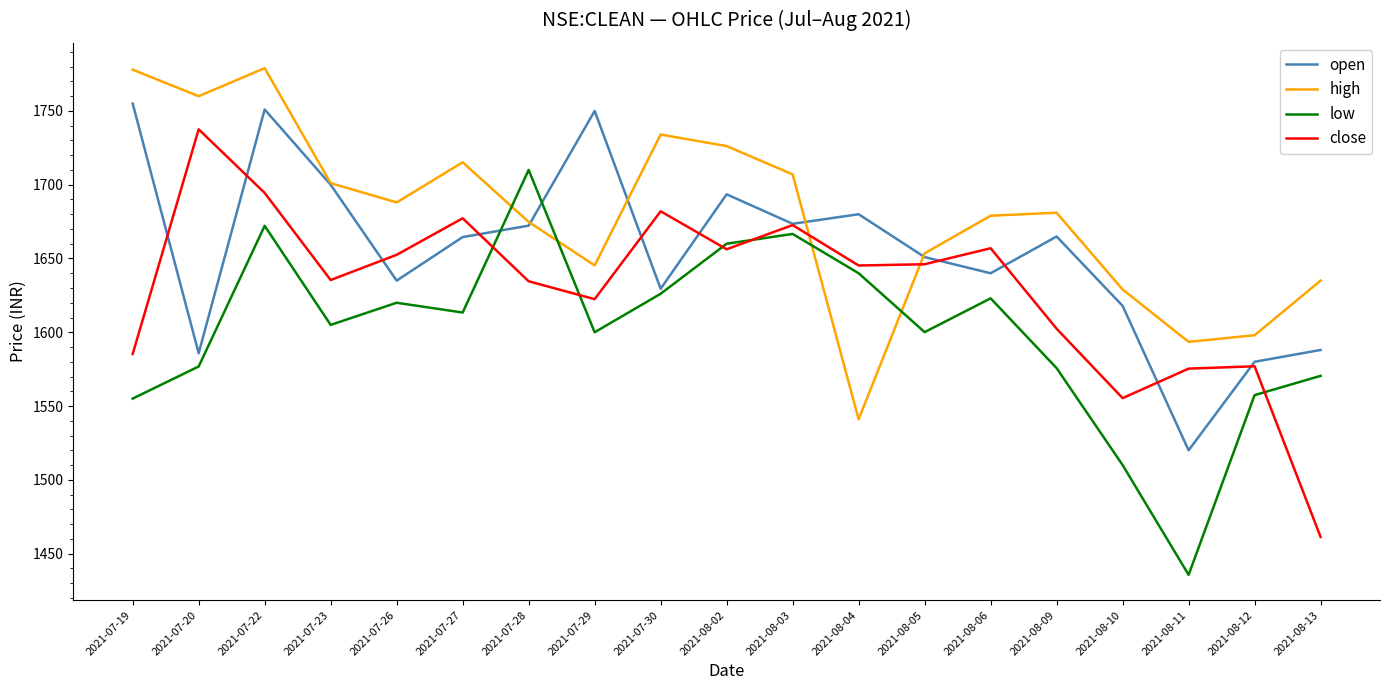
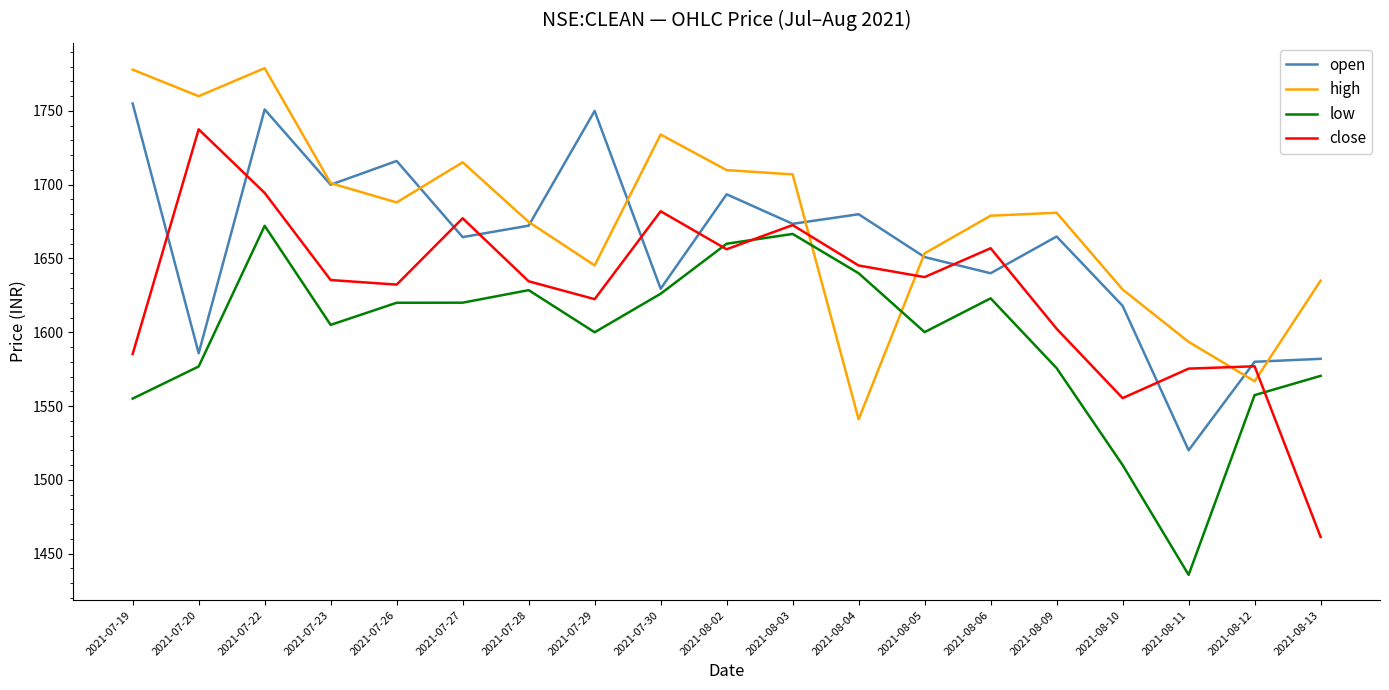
  {
    "open": {
      "2021-07-19": 1755,
      "2021-07-20": 1586,
      "2021-07-22": 1751,
-     "2021-07-26": 1635,
+     "2021-07-26": 1716,
      "2021-07-27": 1665,
      "2021-07-28": 1672,
      "2021-07-29": 1750,
      "2021-07-30": 1630,
      "2021-08-02": 1694,
      "2021-08-04": 1680,
      "2021-08-05": 1651,
      "2021-08-06": 1640,
      "2021-08-09": 1665,
      "2021-08-10": 1618,
      "2021-08-11": 1520,
      "2021-08-12": 1580,
-     "2021-08-13": 1588
+     "2021-08-13": 1582
    },
    "high": {
      "2021-07-19": 1778,
      "2021-07-20": 1760,
      "2021-07-22": 1779,
      "2021-07-26": 1688,
      "2021-07-27": 1715,
      "2021-07-28": 1675,
      "2021-07-29": 1645,
      "2021-07-30": 1734,
-     "2021-08-02": 1726,
+     "2021-08-02": 1710,
      "2021-08-03": 1707,
      "2021-08-04": 1541,
      "2021-08-05": 1654,
      "2021-08-06": 1679,
      "2021-08-09": 1681,
      "2021-08-10": 1629,
      "2021-08-11": 1594,
-     "2021-08-12": 1598,
+     "2021-08-12": 1567,
      "2021-08-13": 1635
    },
    "low": {
      "2021-07-19": 1555,
      "2021-07-20": 1577,
      "2021-07-22": 1672,
      "2021-07-23": 1605,
      "2021-07-26": 1620,
-     "2021-07-27": 1613,
-     "2021-07-28": 1710,
+     "2021-07-27": 1620,
+     "2021-07-28": 1629,
      "2021-07-29": 1600,
      "2021-07-30": 1626,
      "2021-08-02": 1660,
      "2021-08-03": 1667,
      "2021-08-04": 1640,
      "2021-08-05": 1600,
      "2021-08-06": 1623,
      "2021-08-09": 1576,
      "2021-08-10": 1510,
      "2021-08-11": 1436,
      "2021-08-12": 1557,
      "2021-08-13": 1570
    },
    "close": {
      "2021-07-19": 1585,
      "2021-07-20": 1738,
      "2021-07-22": 1694,
      "2021-07-23": 1635,
-     "2021-07-26": 1653,
+     "2021-07-26": 1632,
      "2021-07-27": 1677,
      "2021-07-28": 1635,
      "2021-07-29": 1622,
      "2021-07-30": 1682,
      "2021-08-02": 1656,
      "2021-08-04": 1645,
-     "2021-08-05": 1646,
+     "2021-08-05": 1637,
      "2021-08-06": 1657,
      "2021-08-09": 1602,
      "2021-08-10": 1555,
      "2021-08-11": 1575,
      "2021-08-12": 1577,
      "2021-08-13": 1461
    }
  }
